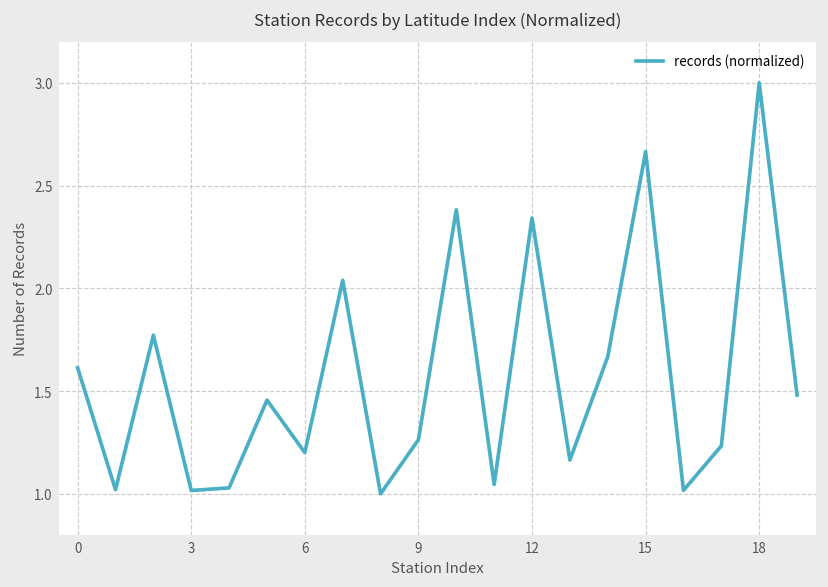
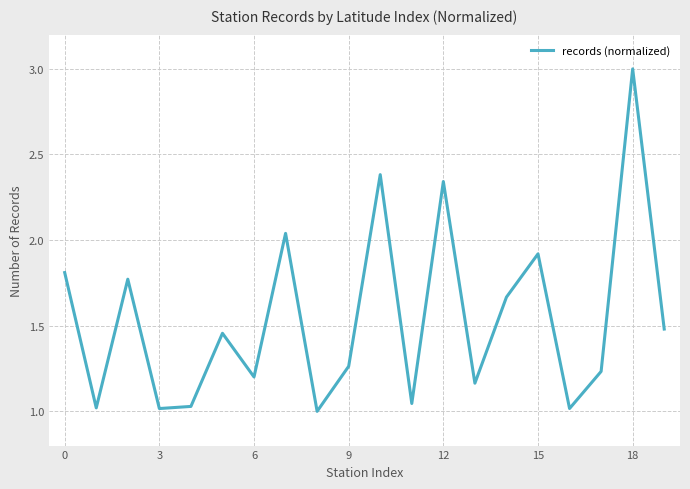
  {
-   "0": 1.61,
+   "0": 1.81,
    "3": 1.02,
    "6": 1.20,
    "9": 1.26,
    "12": 2.34,
-   "15": 2.67,
+   "15": 1.92,
    "18": 3.00
  }
